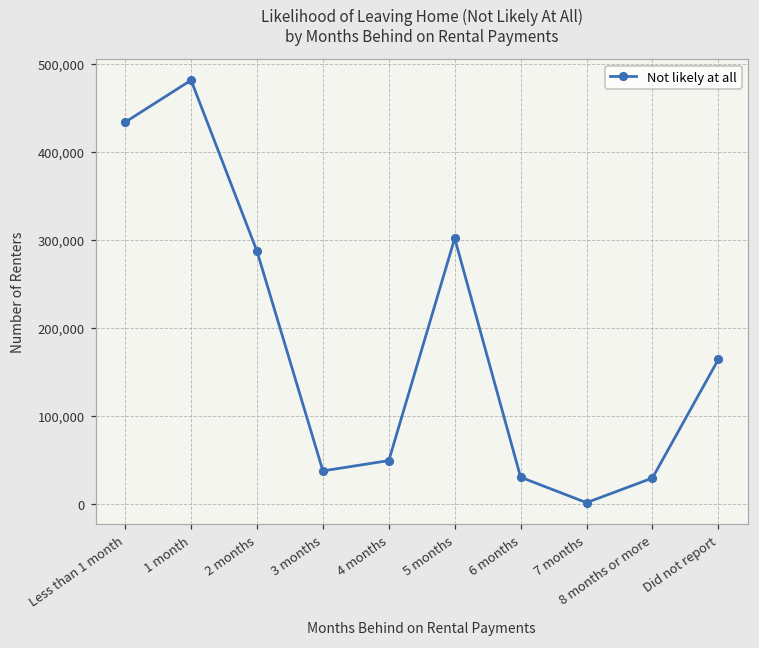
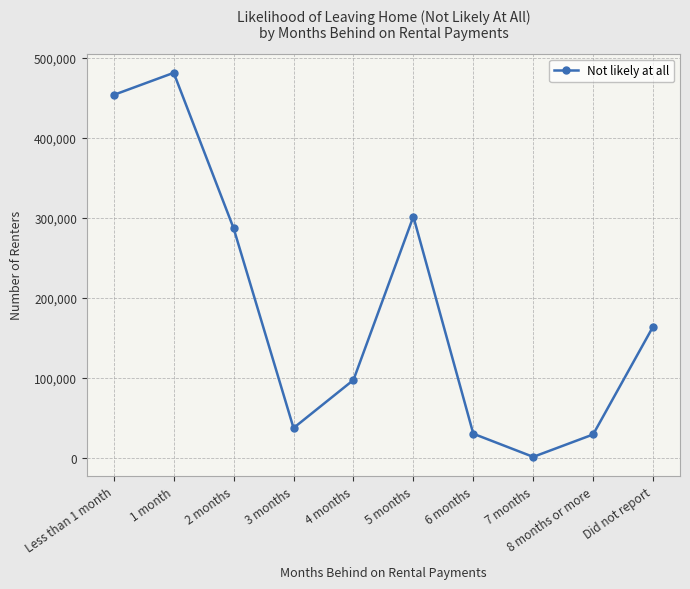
  {
-   "Less than 1 month": "430,000",
+   "Less than 1 month": "450,000",
    "1 month": "480,000",
    "2 months": "290,000",
    "3 months": "40,000",
-   "4 months": "50,000",
+   "4 months": "100,000",
    "5 months": "300,000",
    "6 months": "30,000",
    "7 months": "0",
    "8 months or more": "30,000",
    "Did not report": "160,000"
  }
